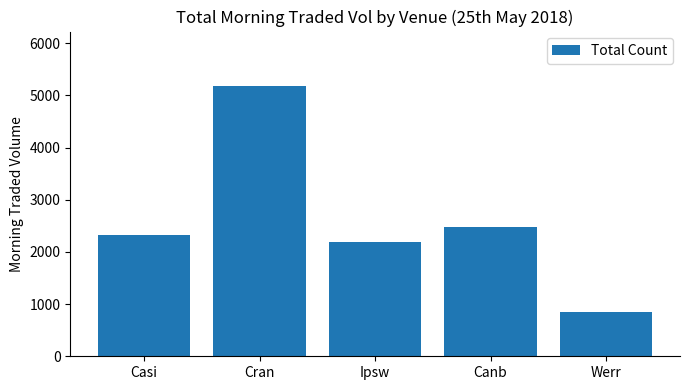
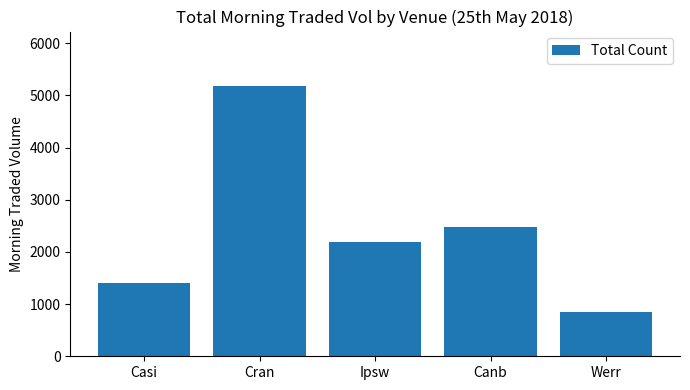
  {
-   "Casi": 2300,
+   "Casi": 1400,
    "Cran": 5200,
    "Ipsw": 2200,
    "Canb": 2500,
    "Werr": 900
  }
